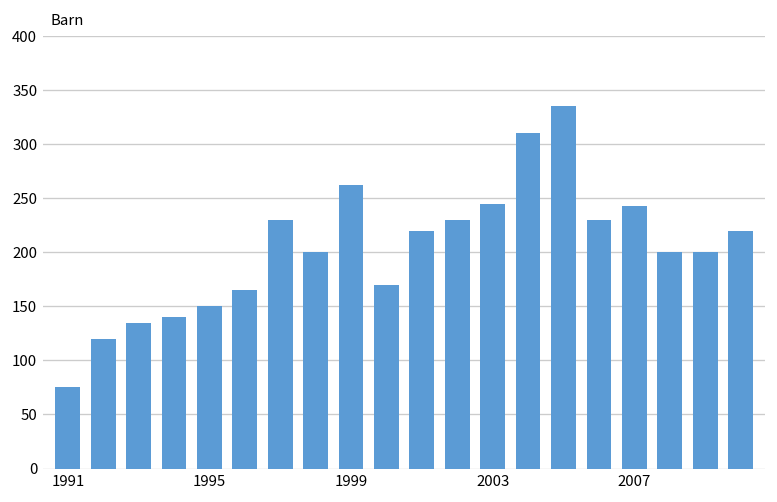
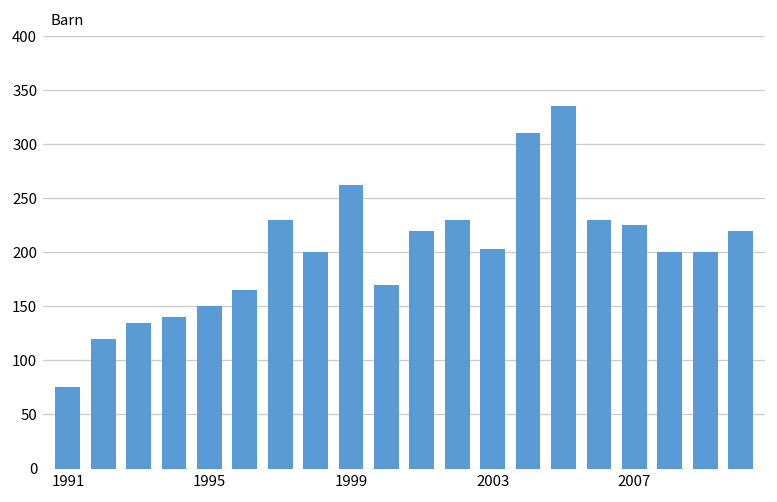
  {
    "1991": 80,
    "1995": 150,
    "1999": 260,
-   "2003": 250,
-   "2007": 240
+   "2003": 200,
+   "2007": 230
  }
